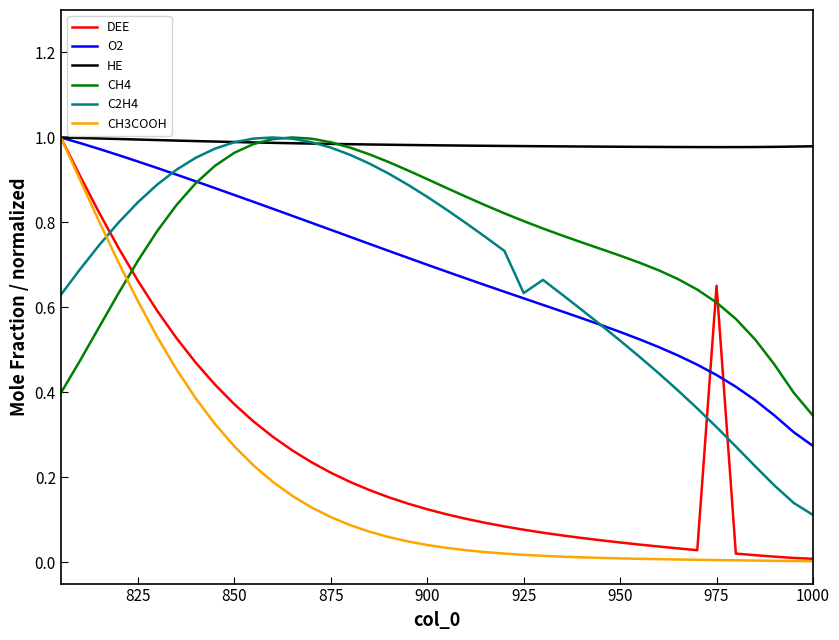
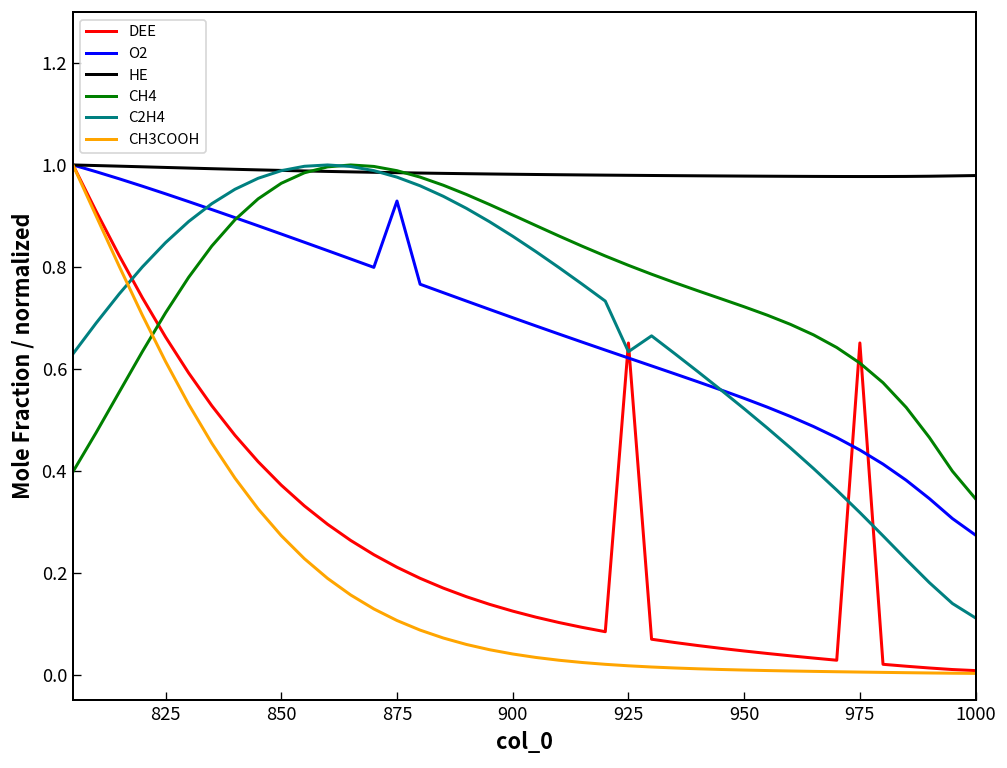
  {
    "DEE": {
      "825": 0.66,
      "850": 0.37,
      "875": 0.21,
      "900": 0.12,
-     "925": 0.08,
+     "925": 0.65,
      "950": 0.05,
      "975": 0.65
    },
    "O2": {
      "825": 0.94,
      "850": 0.86,
-     "875": 0.78,
+     "875": 0.93,
      "900": 0.70,
      "925": 0.62,
      "950": 0.54,
      "975": 0.44,
      "1000": 0.27
    },
    "HE": {
      "825": 1.00,
      "900": 0.98,
      "925": 0.98,
      "950": 0.98,
      "975": 0.98,
      "1000": 0.98
    },
    "CH4": {
      "825": 0.71,
      "850": 0.96,
      "900": 0.90,
      "925": 0.80,
      "950": 0.72,
      "975": 0.61,
      "1000": 0.35
    },
    "C2H4": {
      "825": 0.85,
      "875": 0.98,
      "900": 0.86,
      "925": 0.63,
      "950": 0.52,
      "975": 0.32,
      "1000": 0.11
    },
    "CH3COOH": {
      "825": 0.61,
      "850": 0.27,
      "875": 0.11,
      "900": 0.04,
      "925": 0.02,
      "950": 0.01,
      "975": 0.01
    }
  }
